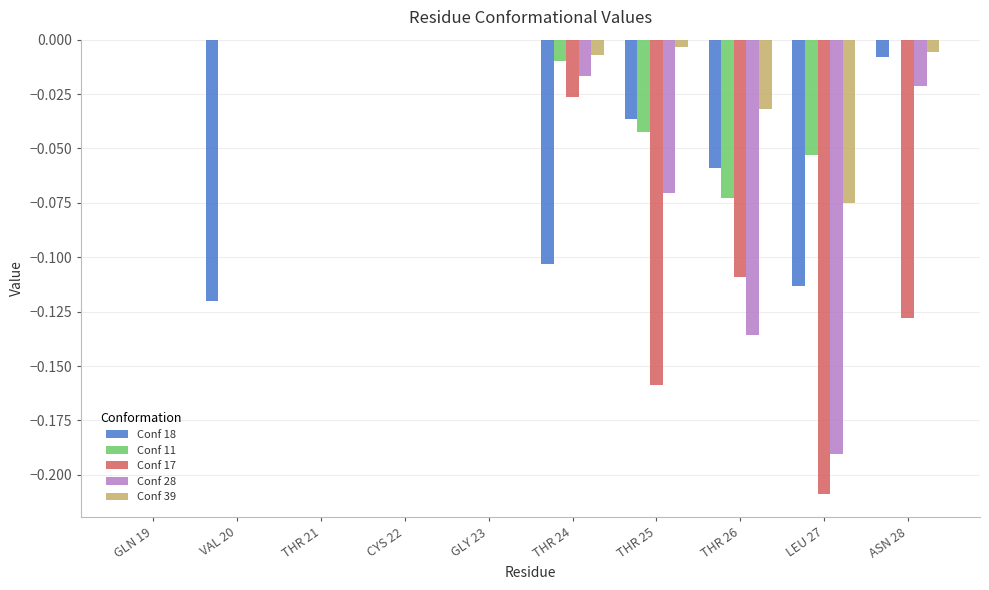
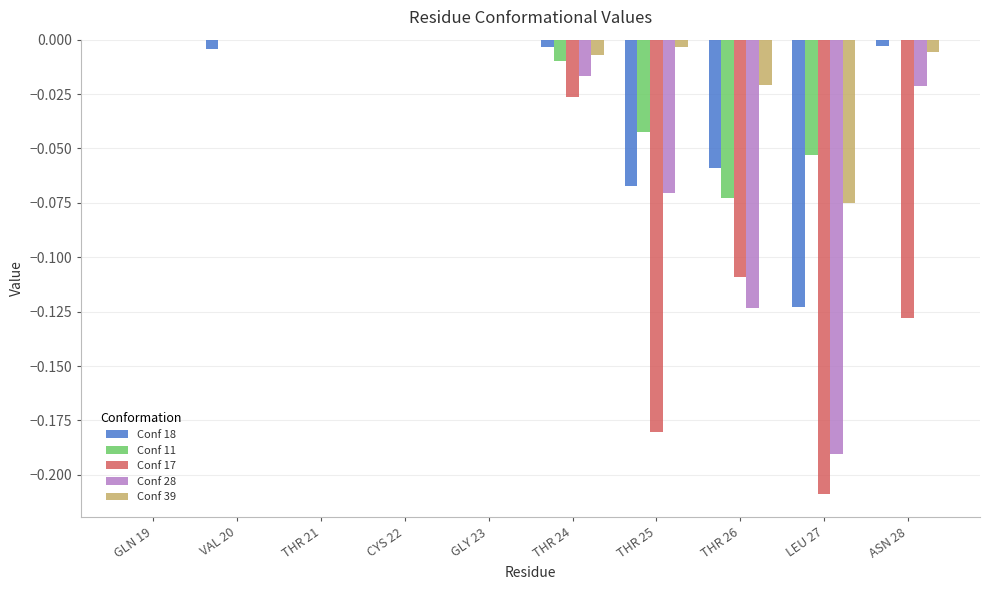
  {
    "Conf 18": {
      "GLN 19": 0.000,
-     "VAL 20": -0.120,
+     "VAL 20": -0.005,
      "THR 21": 0.000,
      "CYS 22": 0.000,
      "GLY 23": 0.000,
-     "THR 24": -0.103,
-     "THR 25": -0.036,
+     "THR 24": -0.004,
+     "THR 25": -0.067,
      "THR 26": -0.059,
-     "LEU 27": -0.113,
-     "ASN 28": -0.008
+     "LEU 27": -0.123,
+     "ASN 28": -0.003
    },
    "Conf 11": {
      "GLN 19": 0.000,
      "VAL 20": 0.000,
      "THR 21": 0.000,
      "CYS 22": 0.000,
      "GLY 23": 0.000,
      "THR 24": -0.010,
      "THR 25": -0.043,
      "THR 26": -0.073,
      "LEU 27": -0.053,
      "ASN 28": 0.000
    },
    "Conf 17": {
      "GLN 19": 0.000,
      "VAL 20": 0.000,
      "THR 21": 0.000,
      "CYS 22": 0.000,
      "GLY 23": 0.000,
      "THR 24": -0.027,
-     "THR 25": -0.159,
+     "THR 25": -0.181,
      "THR 26": -0.109,
      "LEU 27": -0.209,
      "ASN 28": -0.128
    },
    "Conf 28": {
      "GLN 19": 0.000,
      "VAL 20": 0.000,
      "THR 21": 0.000,
      "CYS 22": 0.000,
      "GLY 23": 0.000,
      "THR 24": -0.017,
      "THR 25": -0.071,
-     "THR 26": -0.136,
+     "THR 26": -0.124,
      "LEU 27": -0.190,
      "ASN 28": -0.021
    },
    "Conf 39": {
      "GLN 19": 0.000,
      "VAL 20": 0.000,
      "THR 21": 0.000,
      "CYS 22": 0.000,
      "GLY 23": 0.000,
      "THR 24": -0.007,
      "THR 25": -0.004,
-     "THR 26": -0.032,
+     "THR 26": -0.021,
      "LEU 27": -0.075,
      "ASN 28": -0.006
    }
  }
